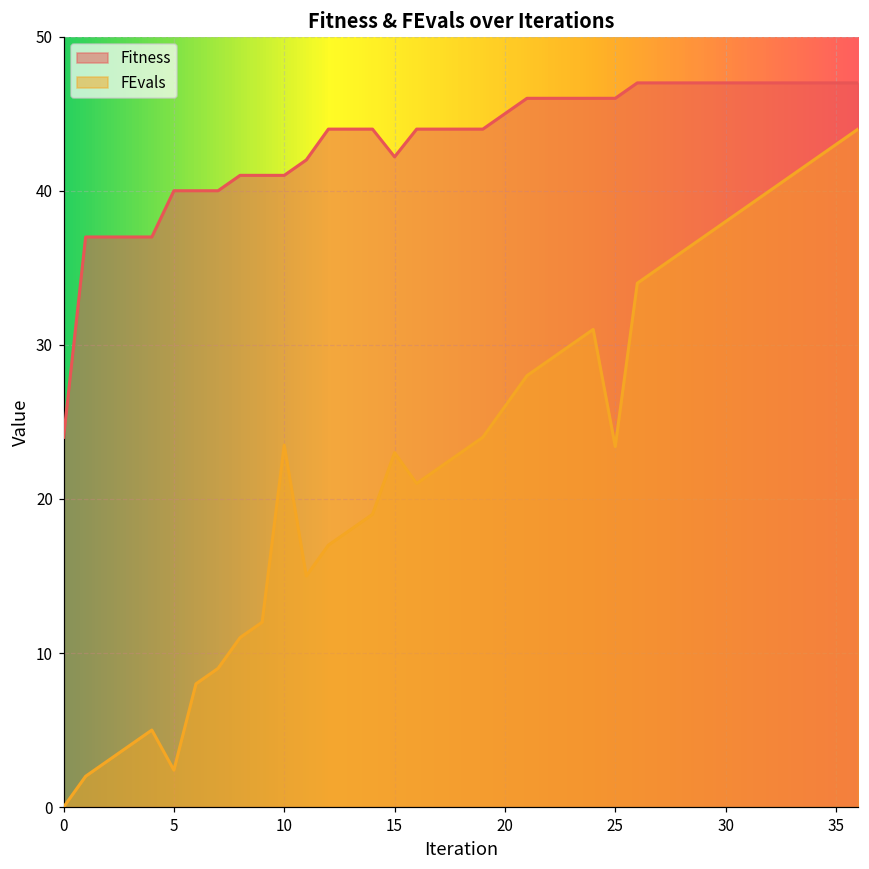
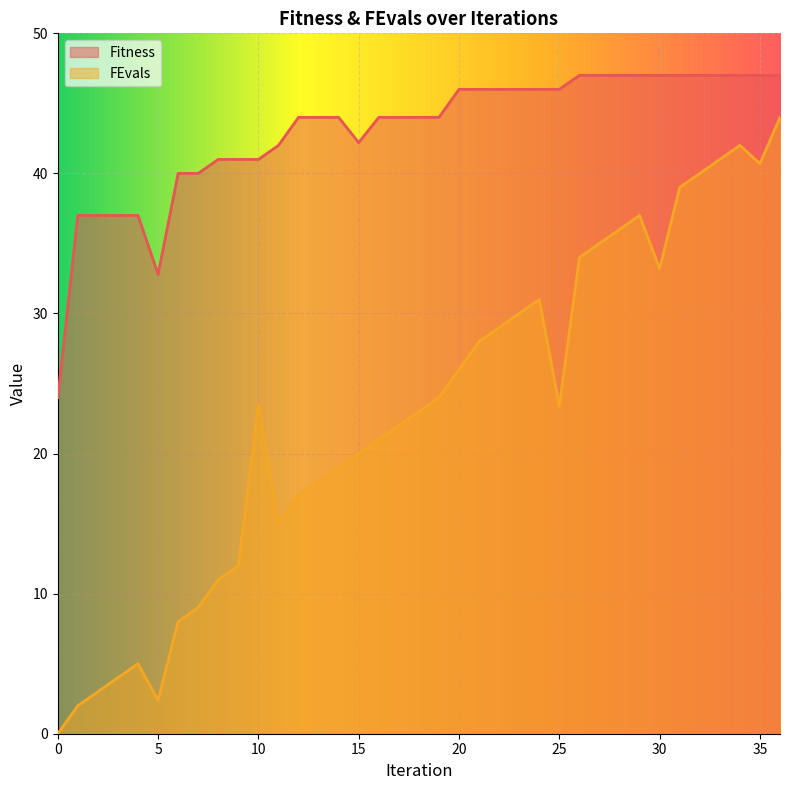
  {
    "Fitness": {
      "0": 24.0,
-     "5": 40.0,
+     "5": 32.8,
      "10": 41.0,
      "15": 42.2,
-     "20": 45,
+     "20": 46,
      "25": 46.0,
      "30": 47.0,
      "35": 47.0
    },
    "FEvals": {
      "0": 0.0,
      "5": 2.4,
      "10": 23.5,
-     "15": 23,
+     "15": 20,
      "20": 26.0,
      "25": 23.4,
-     "30": 38.0,
-     "35": 43.0
+     "30": 33.2,
+     "35": 40.7
    }
  }
